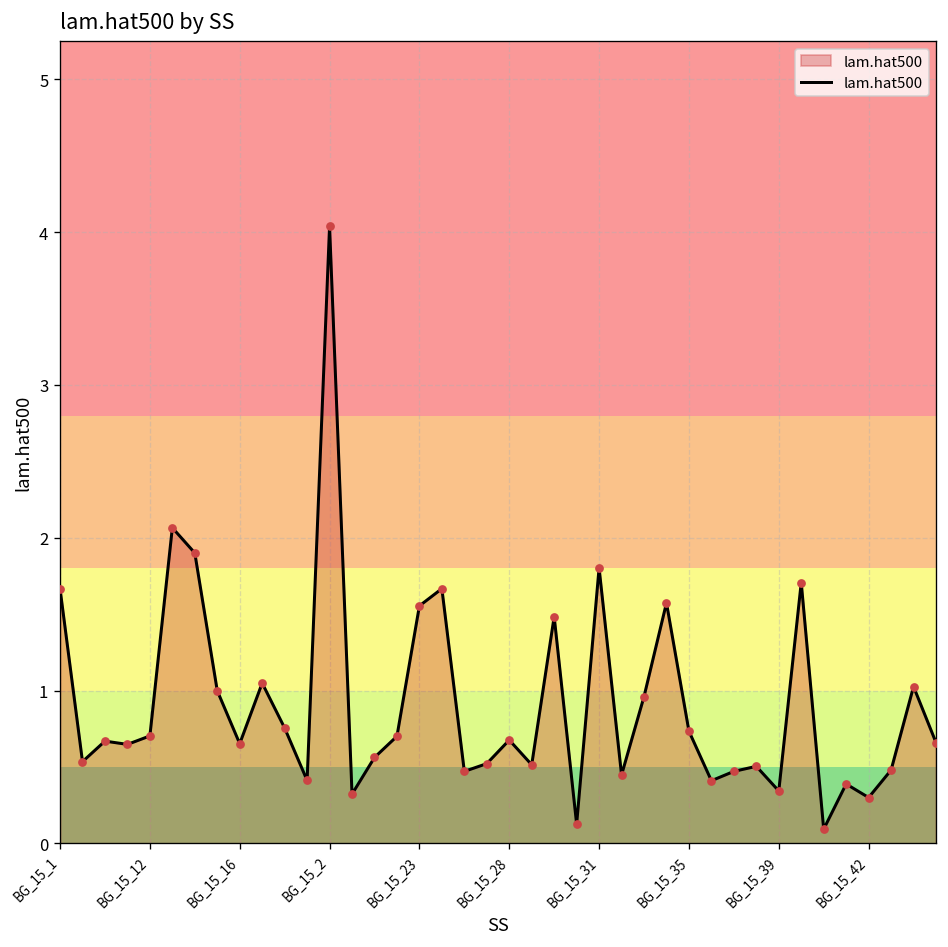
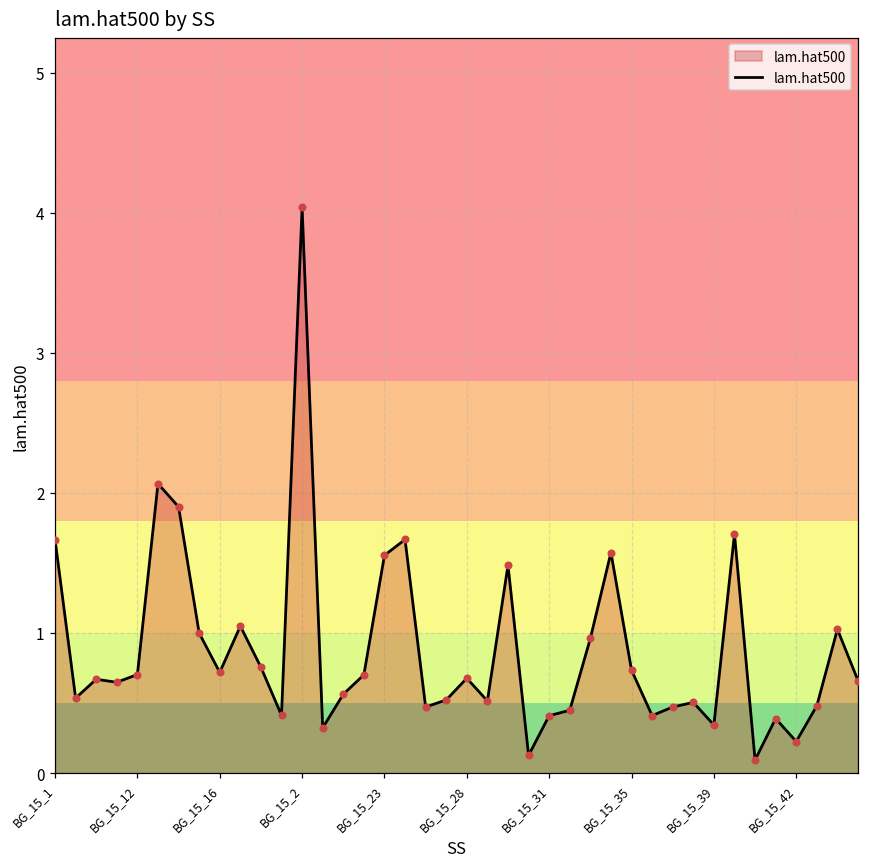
  {
    "BG_15_1": 1.67,
    "BG_15_12": 0.70,
-   "BG_15_16": 0.65,
+   "BG_15_16": 0.72,
    "BG_15_2": 4.04,
    "BG_15_23": 1.55,
    "BG_15_28": 0.68,
-   "BG_15_31": 1.80,
+   "BG_15_31": 0.41,
    "BG_15_35": 0.73,
    "BG_15_39": 0.34,
-   "BG_15_42": 0.30
+   "BG_15_42": 0.23
  }
